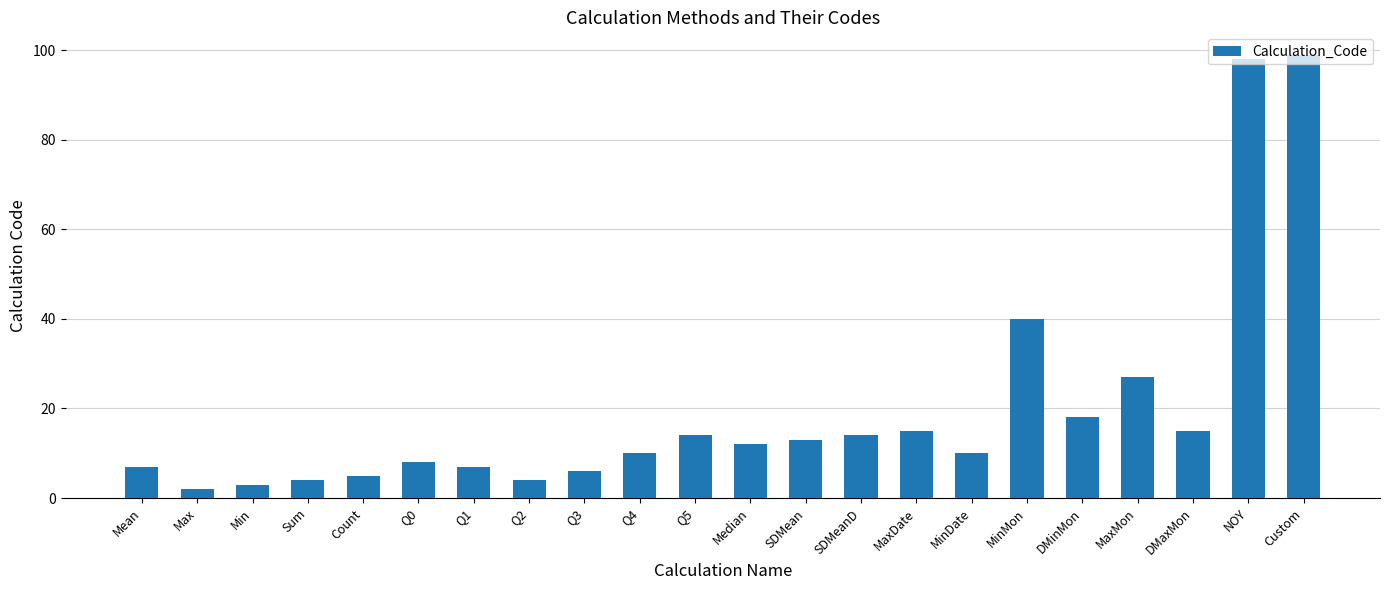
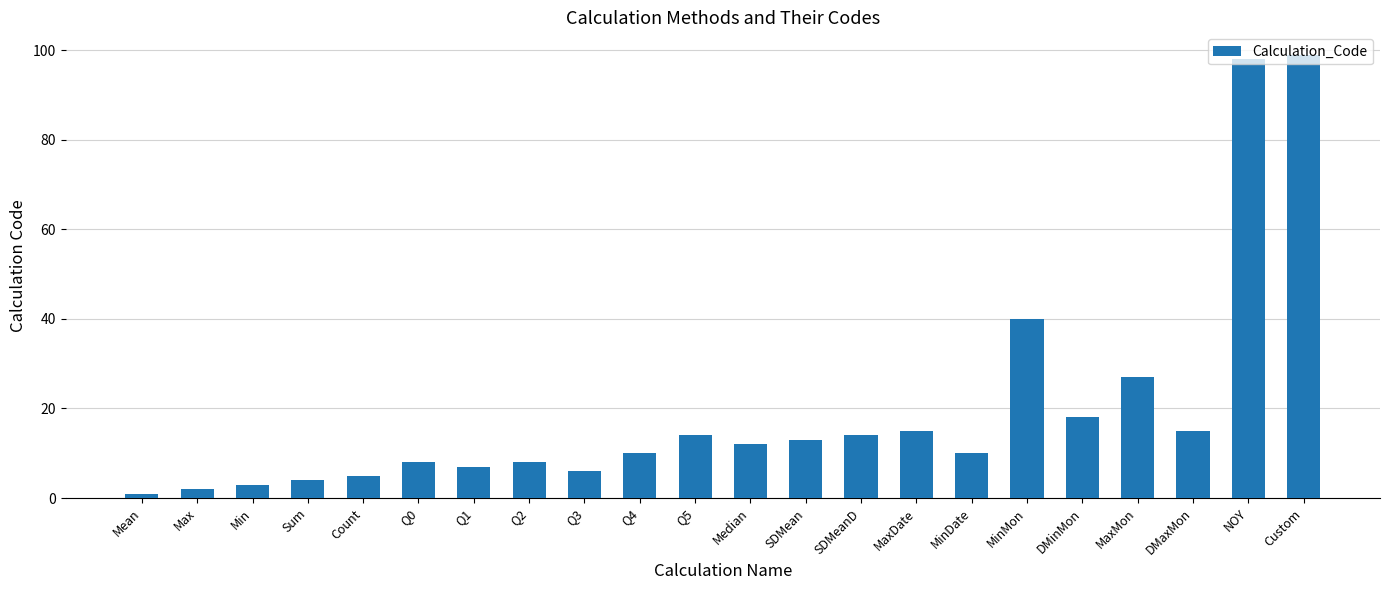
  {
-   "Mean": 7,
+   "Mean": 1,
    "Max": 2,
    "Min": 3,
    "Sum": 4,
    "Count": 5,
    "Q0": 8,
    "Q1": 7,
-   "Q2": 4,
+   "Q2": 8,
    "Q3": 6,
    "Q4": 10,
    "Q5": 14,
    "Median": 12,
    "SDMean": 13,
    "SDMeanD": 14,
    "MaxDate": 15,
    "MinDate": 10,
    "MinMon": 40,
    "DMinMon": 18,
    "MaxMon": 27,
    "DMaxMon": 15
  }
